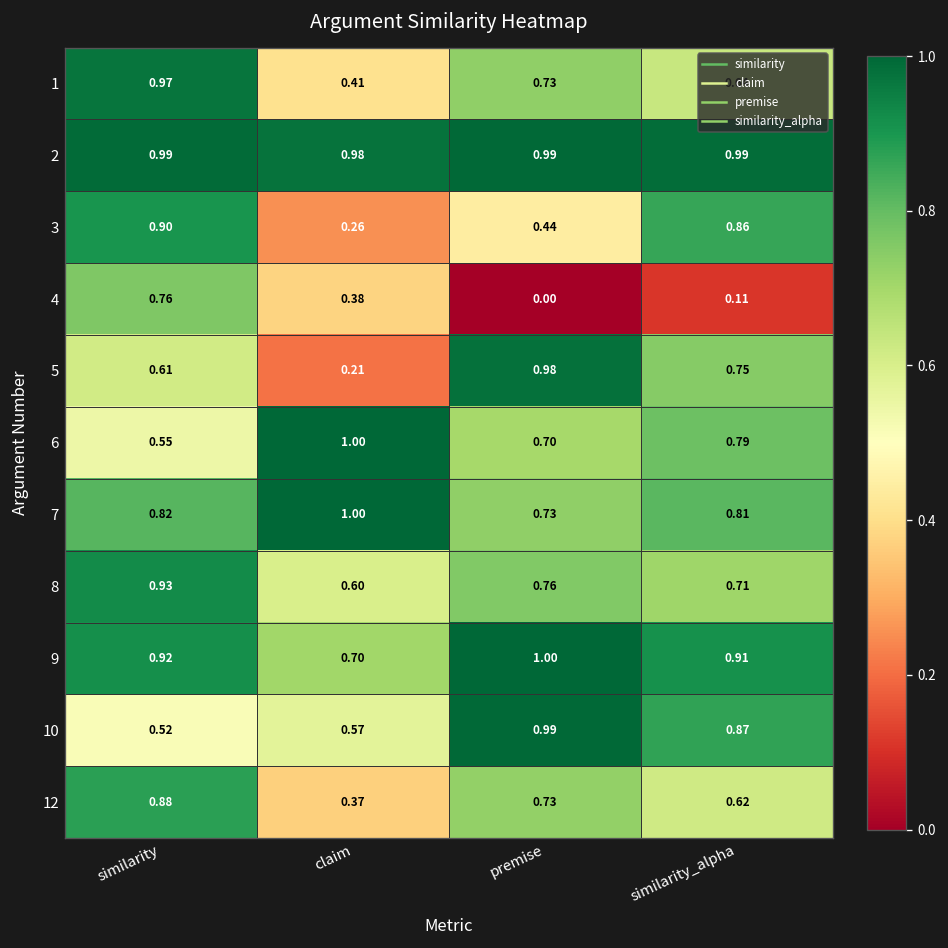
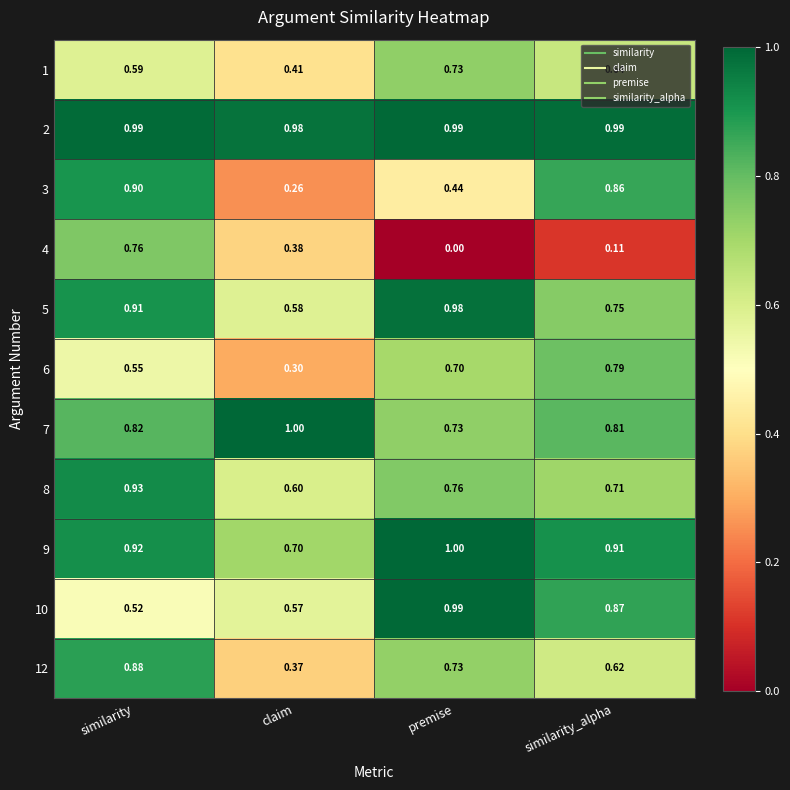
  {
    "1": {
-     "similarity": 0.97,
+     "similarity": 0.59,
      "claim": 0.41,
      "premise": 0.73
    },
    "2": {
      "similarity": 0.99,
      "claim": 0.98,
      "premise": 0.99,
      "similarity_alpha": 0.99
    },
    "3": {
      "similarity": 0.90,
      "claim": 0.26,
      "premise": 0.44,
      "similarity_alpha": 0.86
    },
    "4": {
      "similarity": 0.76,
      "claim": 0.38,
      "premise": 0.00,
      "similarity_alpha": 0.11
    },
    "5": {
-     "similarity": 0.61,
-     "claim": 0.21,
+     "similarity": 0.91,
+     "claim": 0.58,
      "premise": 0.98,
      "similarity_alpha": 0.75
    },
    "6": {
      "similarity": 0.55,
-     "claim": 1.00,
+     "claim": 0.30,
      "premise": 0.70,
      "similarity_alpha": 0.79
    },
    "7": {
      "similarity": 0.82,
      "claim": 1.00,
      "premise": 0.73,
      "similarity_alpha": 0.81
    },
    "8": {
      "similarity": 0.93,
      "claim": 0.60,
      "premise": 0.76,
      "similarity_alpha": 0.71
    },
    "9": {
      "similarity": 0.92,
      "claim": 0.70,
      "premise": 1.00,
      "similarity_alpha": 0.91
    },
    "10": {
      "similarity": 0.52,
      "claim": 0.57,
      "premise": 0.99,
      "similarity_alpha": 0.87
    },
    "12": {
      "similarity": 0.88,
      "claim": 0.37,
      "premise": 0.73,
      "similarity_alpha": 0.62
    }
  }
